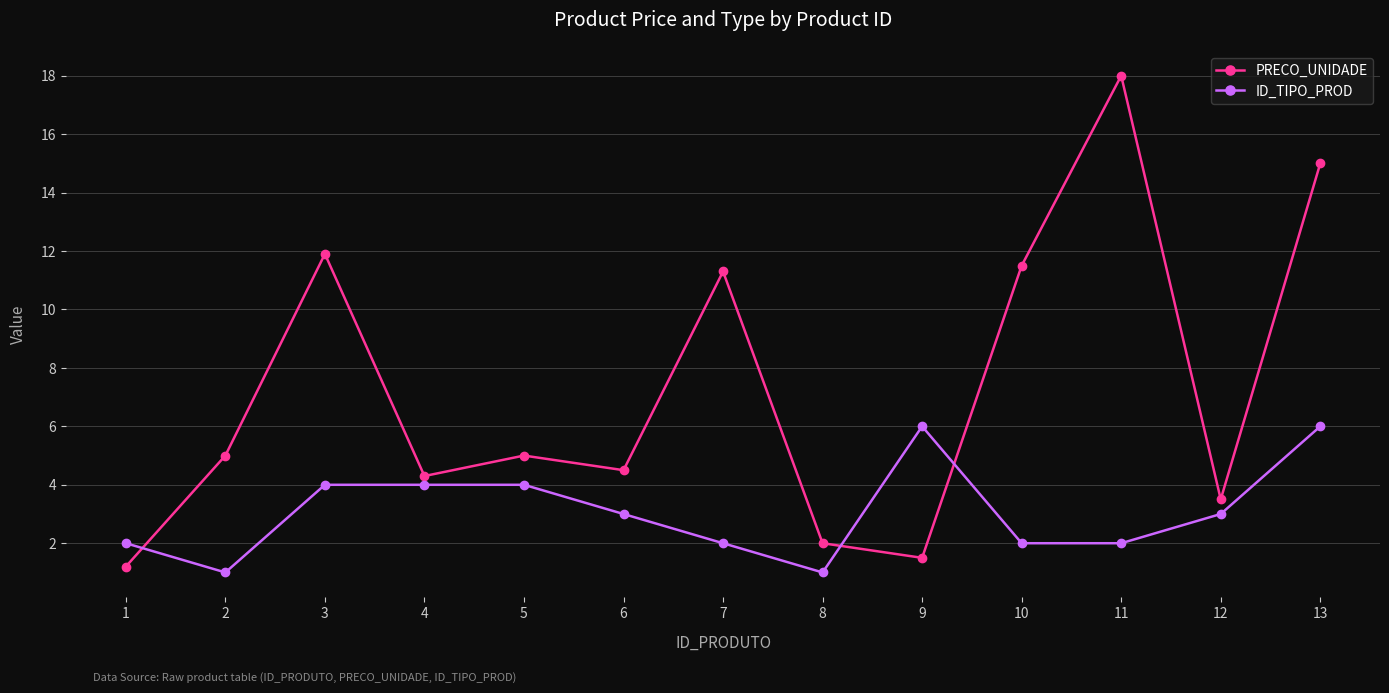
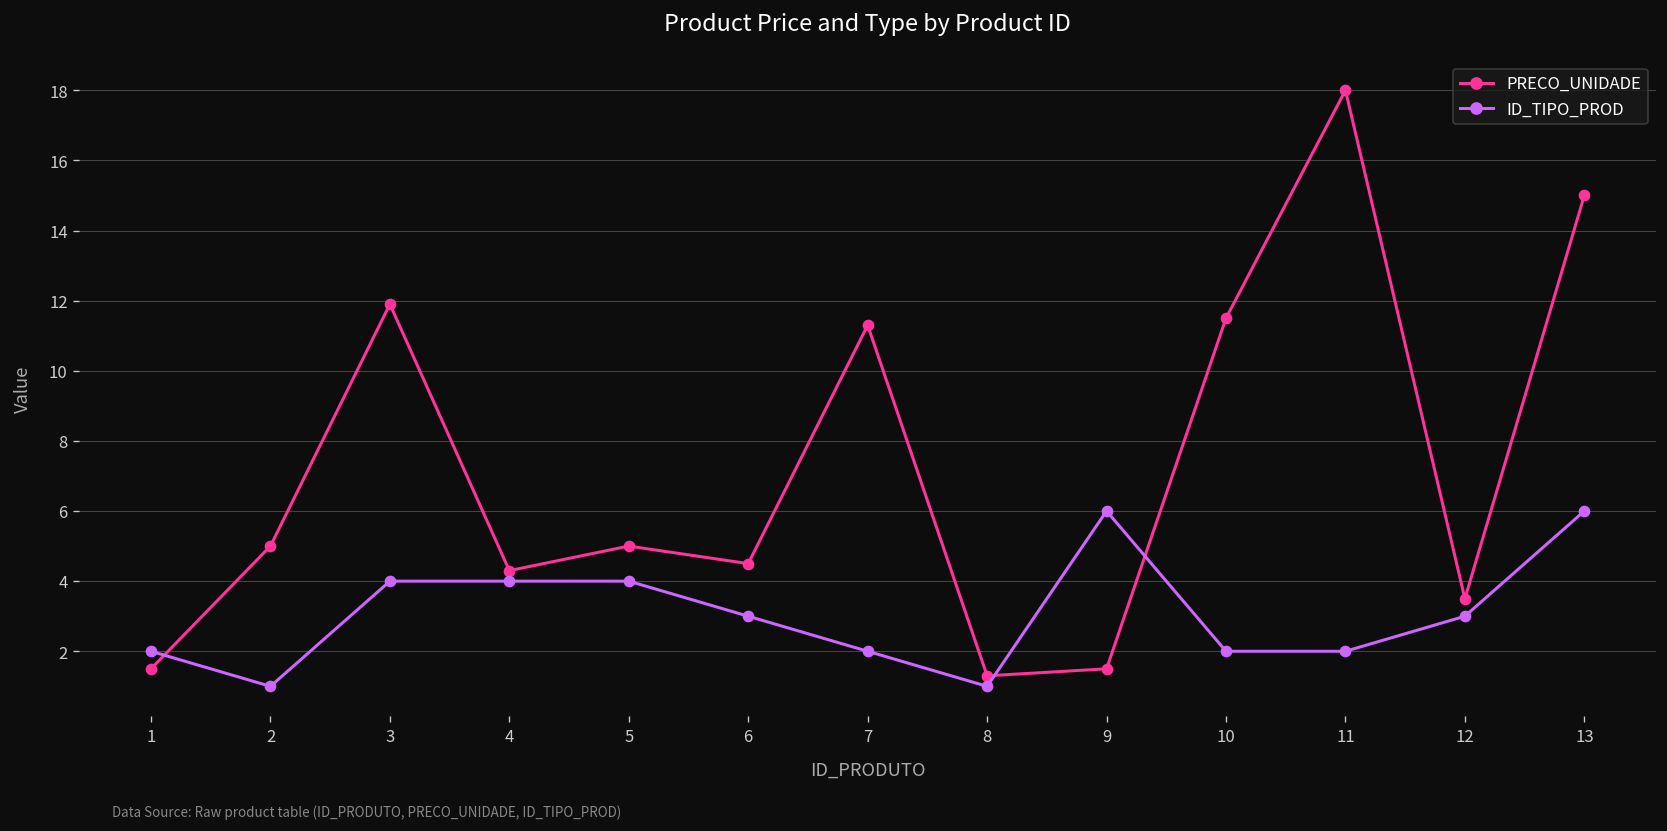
  {
    "PRECO_UNIDADE": {
-     "1": 1.2,
+     "1": 1.5,
      "2": 5.0,
      "3": 11.9,
      "4": 4.3,
      "5": 5.0,
      "6": 4.5,
      "7": 11.3,
-     "8": 2.0,
+     "8": 1.3,
      "9": 1.5,
      "10": 11.5,
      "11": 18.0,
      "12": 3.5,
      "13": 15.0
    },
    "ID_TIPO_PROD": {
      "1": 2.0,
      "2": 1.0,
      "3": 4.0,
      "4": 4.0,
      "5": 4.0,
      "6": 3.0,
      "7": 2.0,
      "8": 1.0,
      "9": 6.0,
      "10": 2.0,
      "11": 2.0,
      "12": 3.0,
      "13": 6.0
    }
  }
